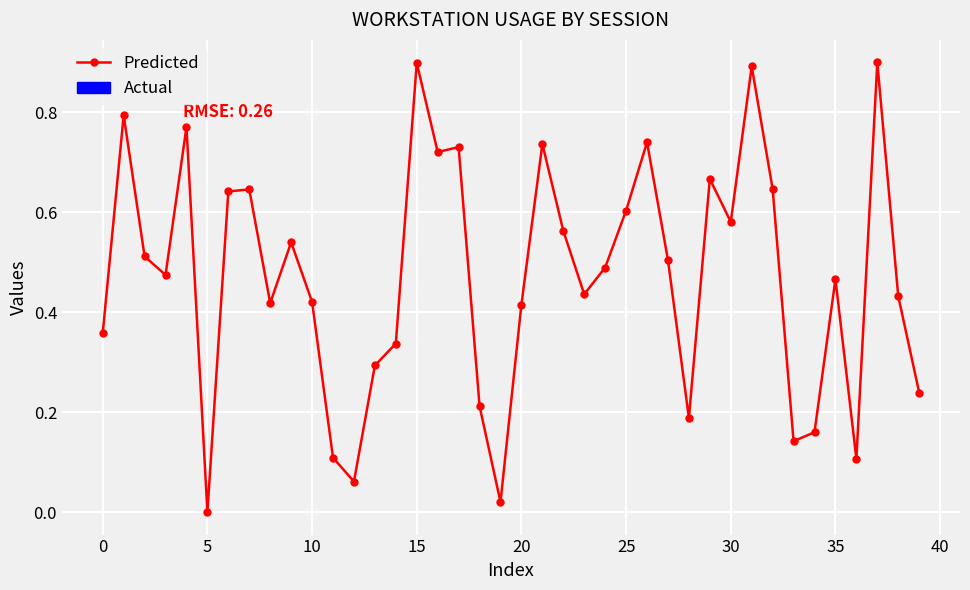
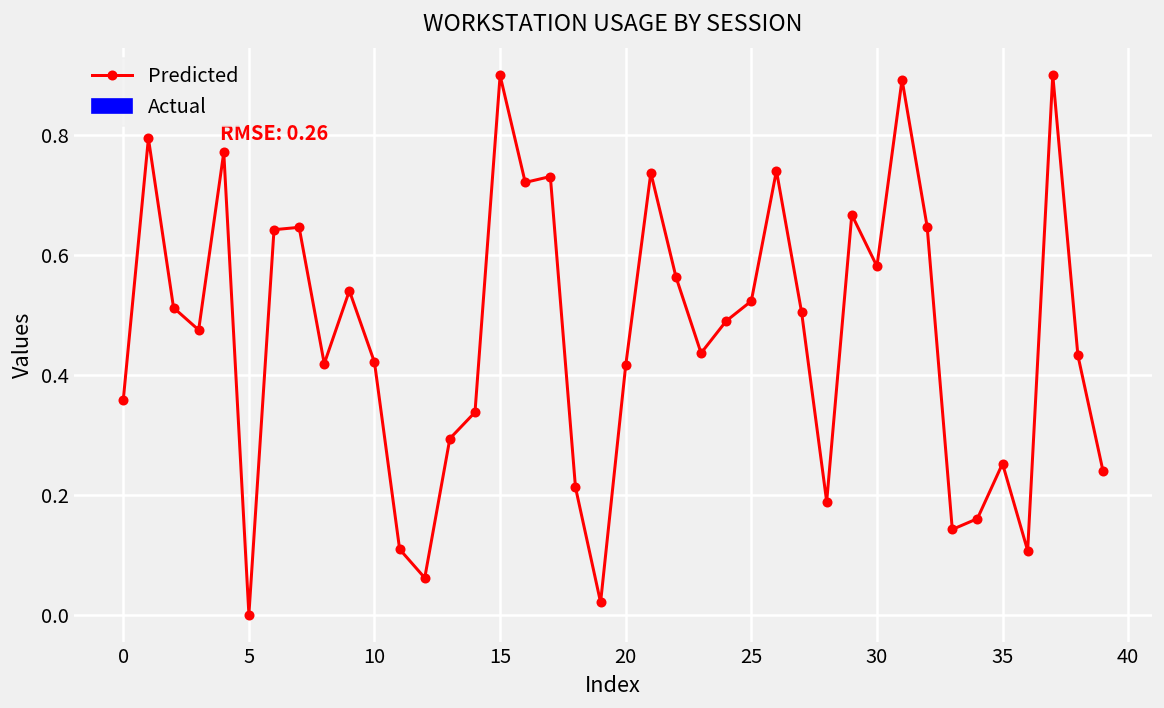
  {
    "0": 0.36,
    "5": 0.00,
    "10": 0.42,
    "15": 0.90,
    "20": 0.42,
-   "25": 0.60,
+   "25": 0.52,
    "30": 0.58,
-   "35": 0.47
+   "35": 0.25
  }
